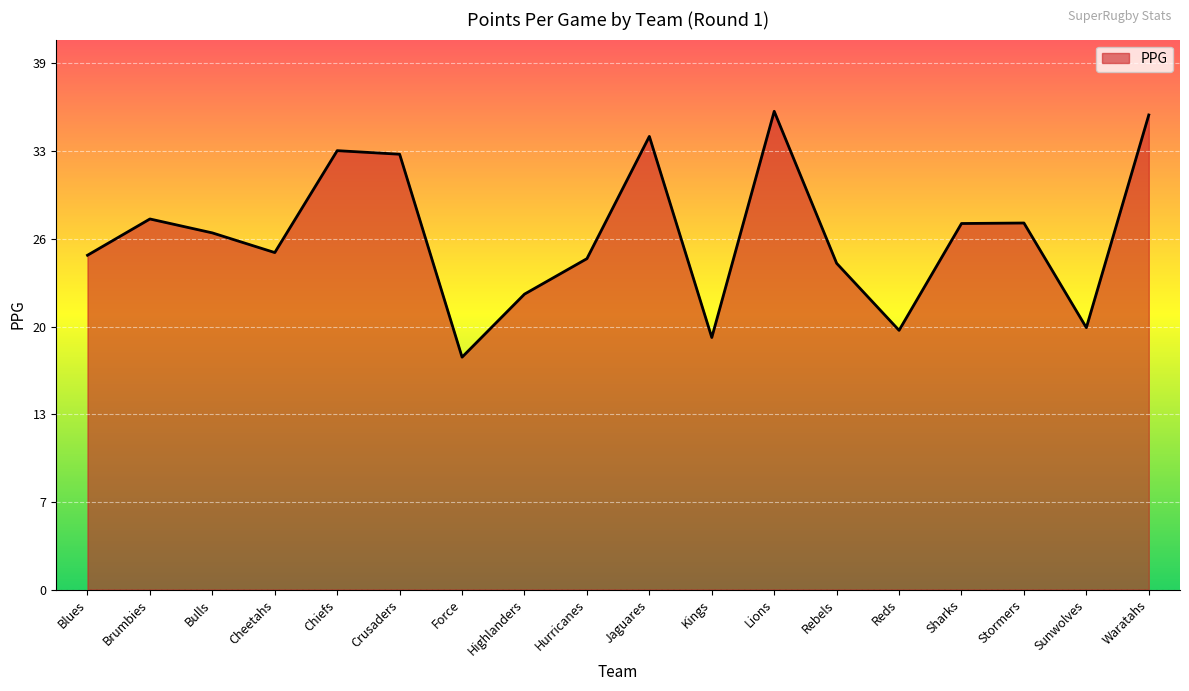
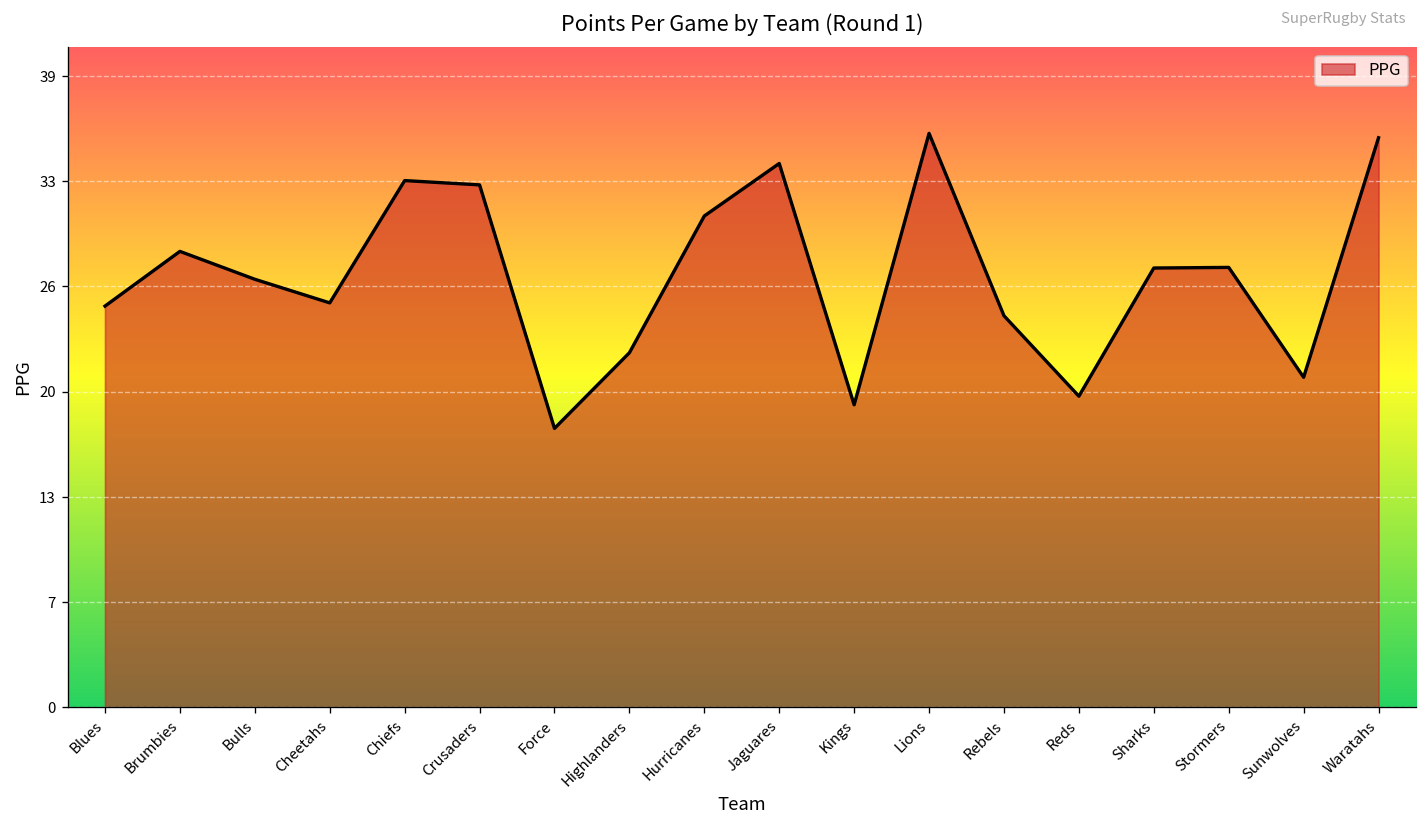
  {
    "Blues": 24.9,
-   "Brumbies": 27.6,
+   "Brumbies": 28.3,
    "Bulls": 26.6,
    "Cheetahs": 25.1,
    "Chiefs": 32.7,
    "Crusaders": 32.5,
    "Force": 17.3,
    "Highlanders": 22.0,
-   "Hurricanes": 24.7,
+   "Hurricanes": 30.5,
    "Jaguares": 33.8,
    "Kings": 18.8,
    "Lions": 35.7,
    "Rebels": 24.3,
    "Reds": 19.3,
    "Sharks": 27.3,
    "Stormers": 27.3,
-   "Sunwolves": 19.5,
+   "Sunwolves": 20.5,
    "Waratahs": 35.4
  }
